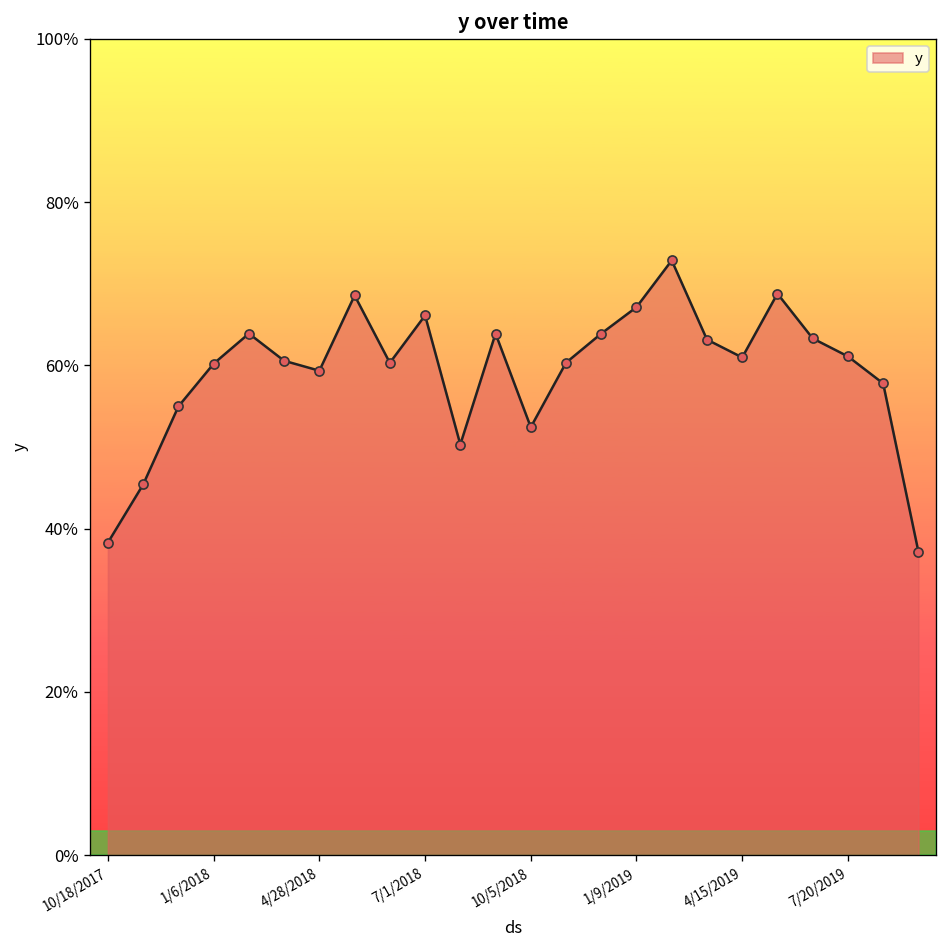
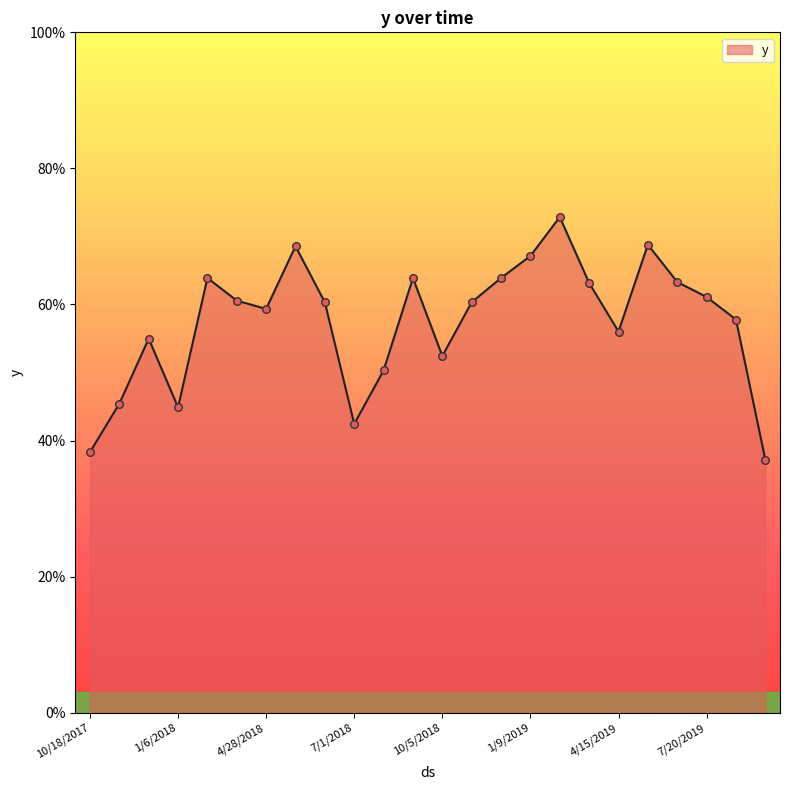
  {
    "10/18/2017": "38%",
-   "1/6/2018": "60%",
+   "1/6/2018": "45%",
    "4/28/2018": "59%",
-   "7/1/2018": "66%",
+   "7/1/2018": "42%",
    "10/5/2018": "52%",
    "1/9/2019": "67%",
-   "4/15/2019": "61%",
+   "4/15/2019": "56%",
    "7/20/2019": "61%"
  }
